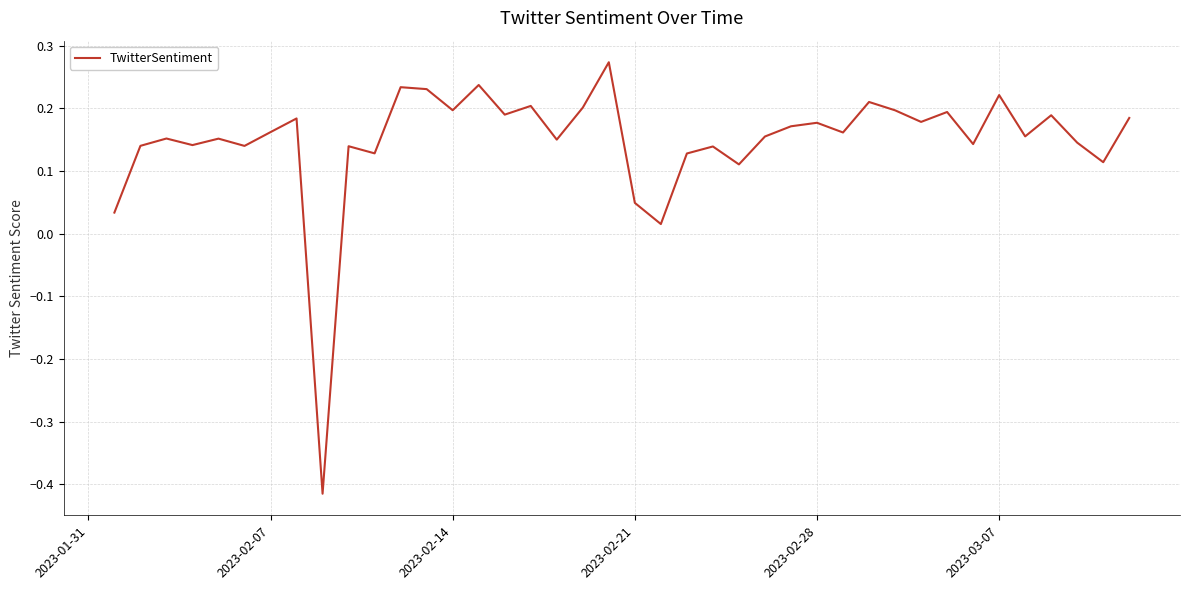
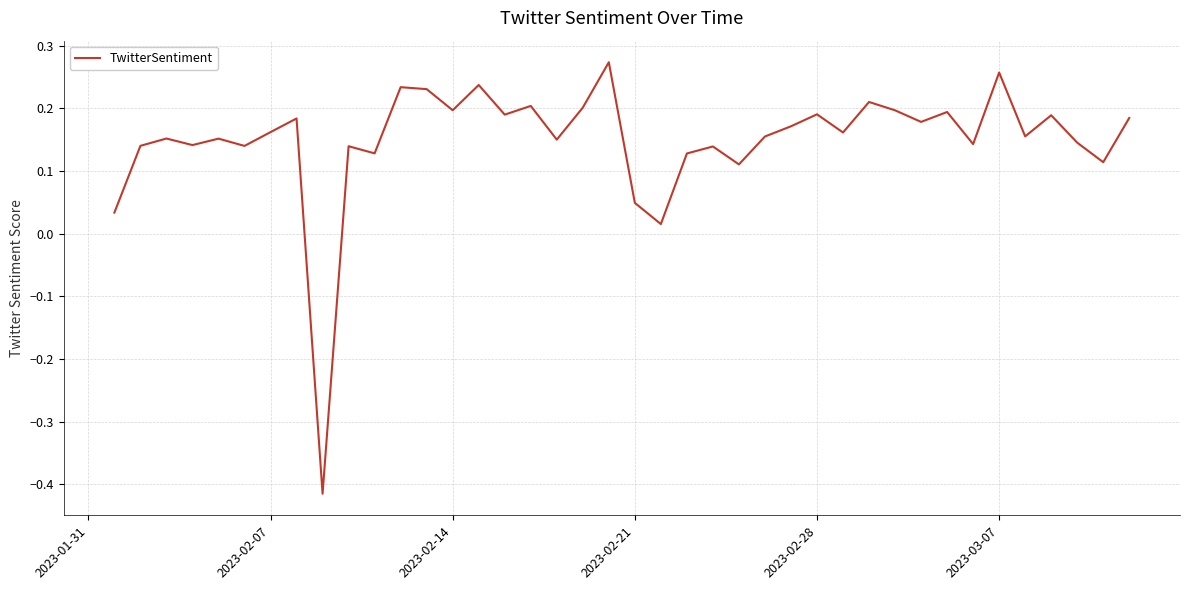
  {
    "2023-02-07": 0.16,
    "2023-02-14": 0.20,
    "2023-02-21": 0.05,
-   "2023-02-28": 0.18,
-   "2023-03-07": 0.22
+   "2023-02-28": 0.19,
+   "2023-03-07": 0.26
  }
